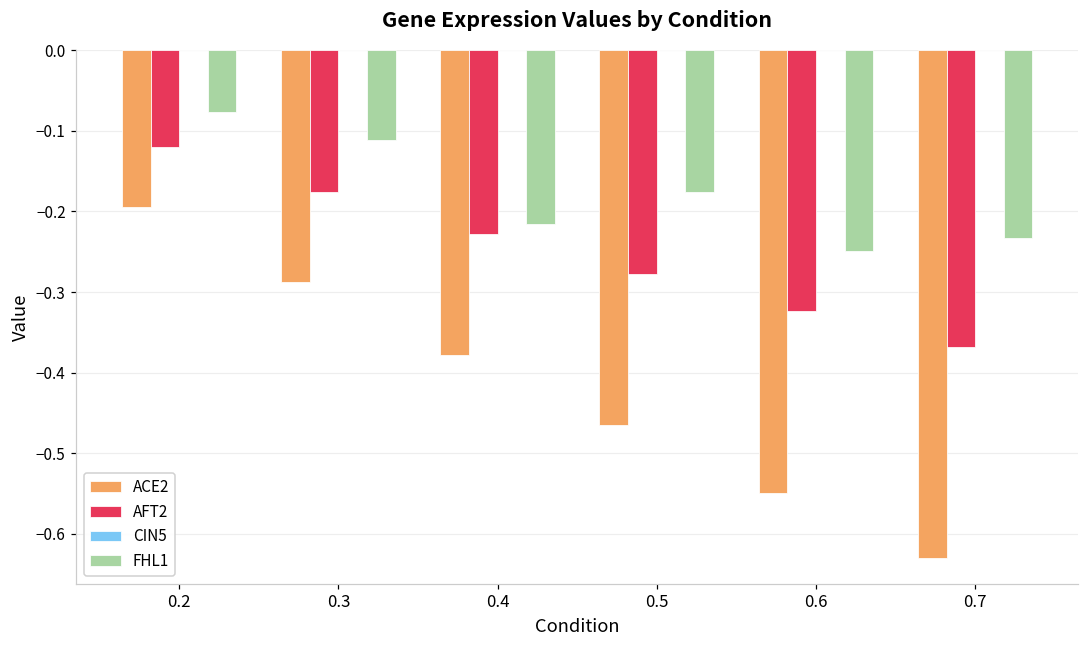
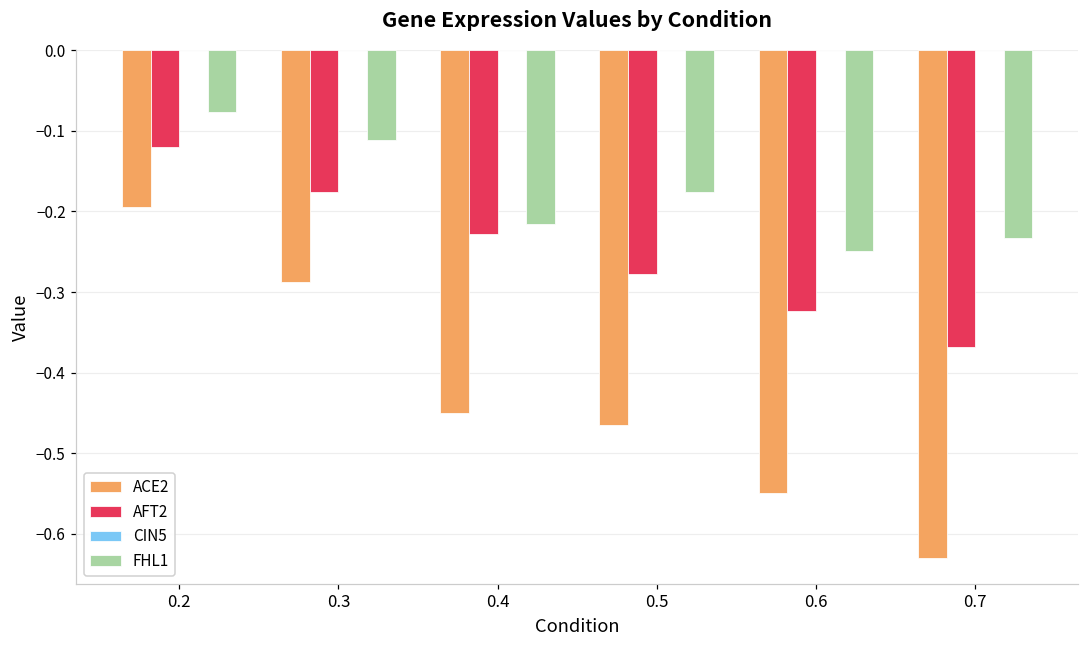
  {
    "ACE2": {
      "0.2": -0.19,
      "0.3": -0.29,
-     "0.4": -0.38,
+     "0.4": -0.45,
      "0.5": -0.46,
      "0.6": -0.55,
      "0.7": -0.63
    },
    "AFT2": {
      "0.2": -0.12,
      "0.3": -0.18,
      "0.4": -0.23,
      "0.5": -0.28,
      "0.6": -0.32,
      "0.7": -0.37
    },
    "CIN5": {
      "0.2": 0.00,
      "0.3": 0.00,
      "0.4": 0.00,
      "0.5": 0.00,
      "0.6": 0.00,
      "0.7": 0.00
    },
    "FHL1": {
      "0.2": -0.08,
      "0.3": -0.11,
      "0.4": -0.22,
      "0.5": -0.18,
      "0.6": -0.25,
      "0.7": -0.23
    }
  }
